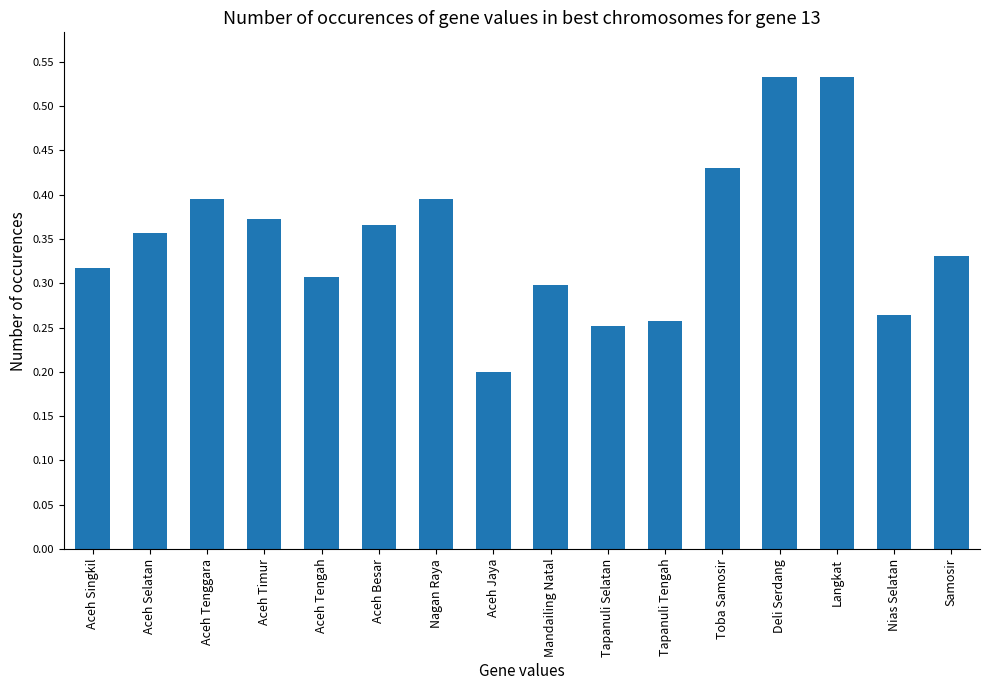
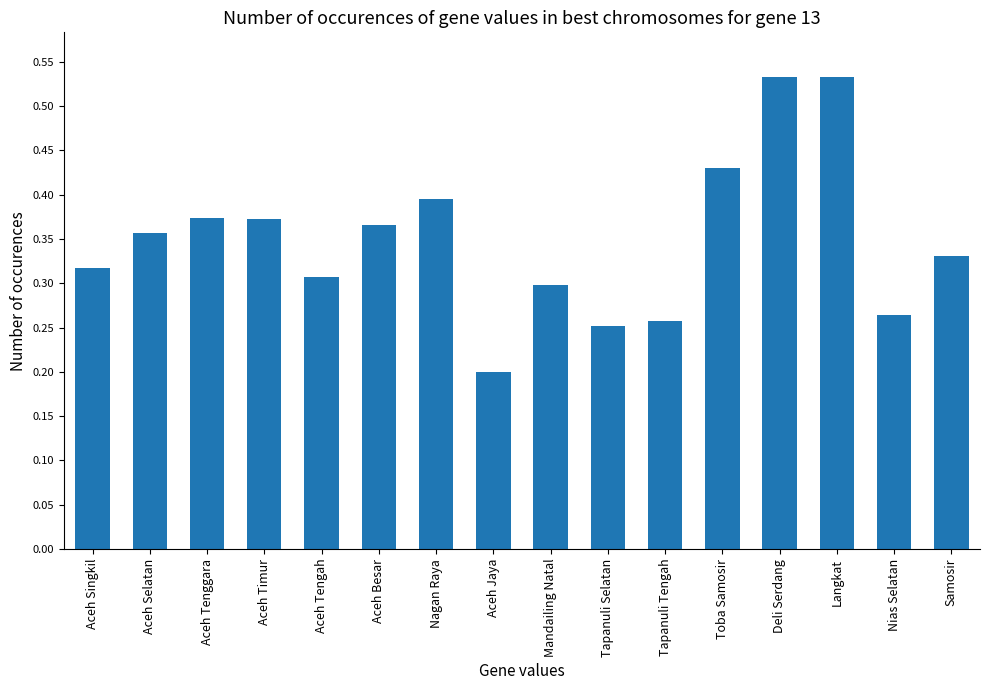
  {
    "Aceh Singkil": 0.32,
    "Aceh Selatan": 0.36,
-   "Aceh Tenggara": 0.39,
+   "Aceh Tenggara": 0.37,
    "Aceh Timur": 0.37,
    "Aceh Tengah": 0.31,
    "Aceh Besar": 0.37,
    "Nagan Raya": 0.39,
    "Aceh Jaya": 0.20,
    "Mandailing Natal": 0.30,
    "Tapanuli Selatan": 0.25,
    "Tapanuli Tengah": 0.26,
    "Toba Samosir": 0.43,
    "Deli Serdang": 0.53,
    "Langkat": 0.53,
    "Nias Selatan": 0.26,
    "Samosir": 0.33
  }
